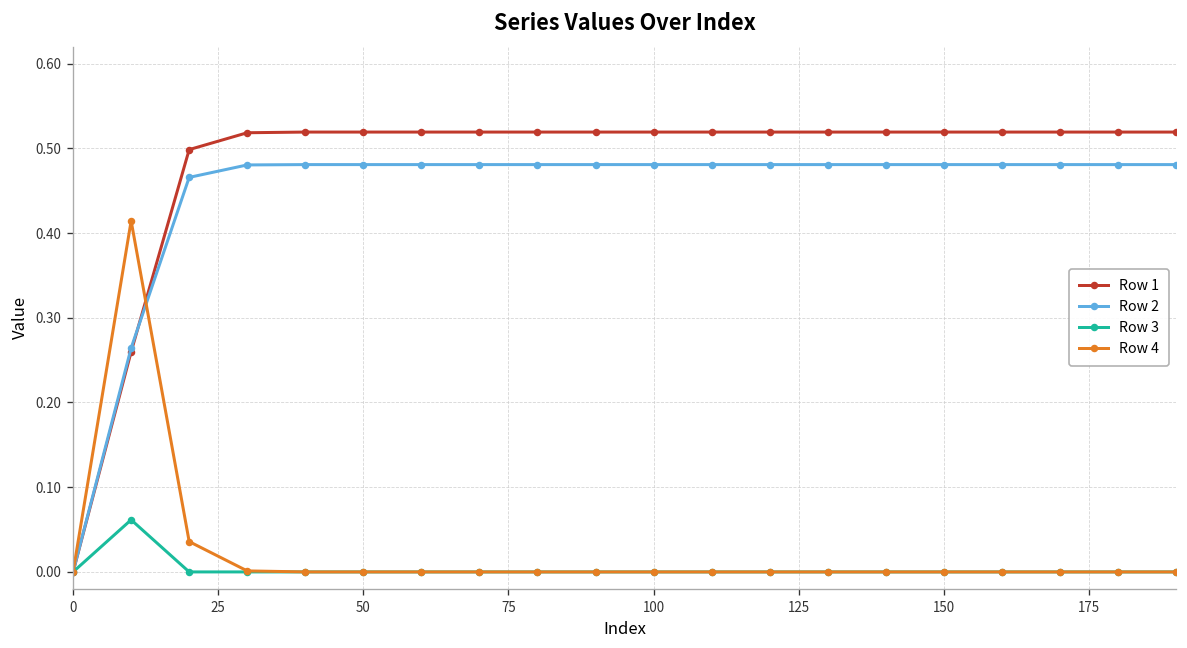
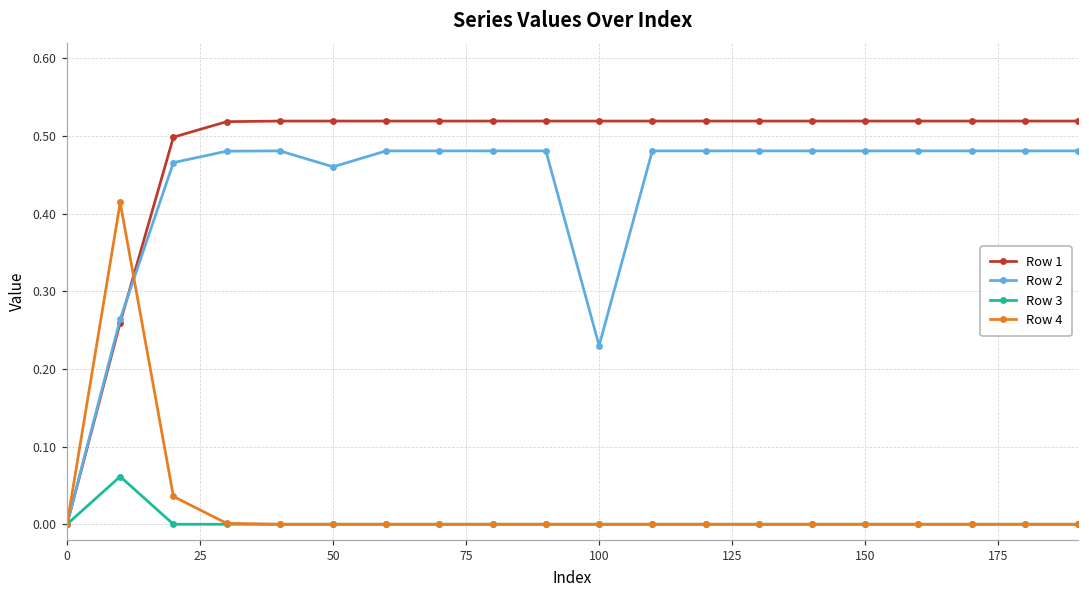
  {
    "Row 1": {
      "50": 0.52,
      "100": 0.52,
      "150": 0.52
    },
    "Row 2": {
-     "50": 0.48,
-     "100": 0.48,
+     "50": 0.46,
+     "100": 0.23,
      "150": 0.48
    }
  }
